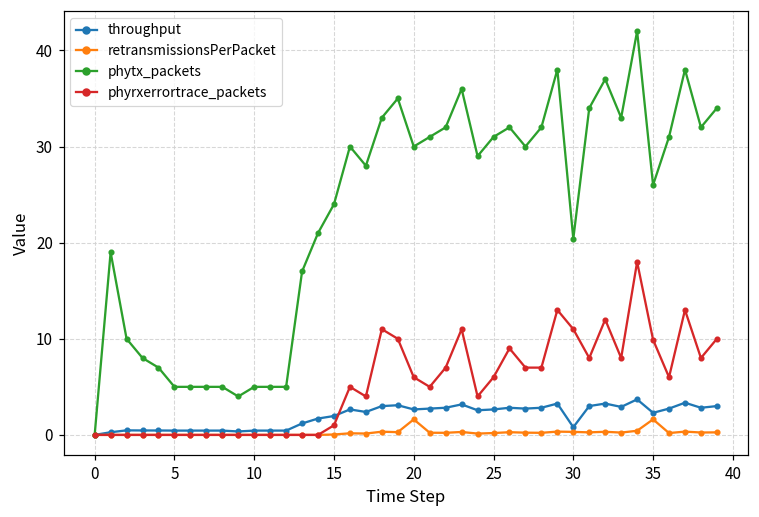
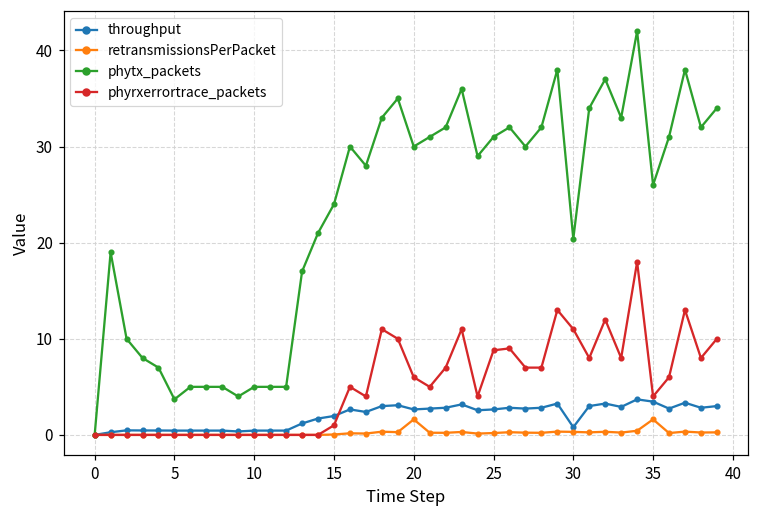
  {
    "throughput": {
      "5": 0,
      "10": 0,
      "15": 2,
      "20": 3,
      "25": 3,
      "30": 1,
-     "35": 2
+     "35": 3
    },
    "retransmissionsPerPacket": {
      "15": 0,
      "20": 2,
      "25": 0,
      "30": 0,
      "35": 2
    },
    "phytx_packets": {
-     "5": 5,
+     "5": 4,
      "10": 5,
      "15": 24,
      "20": 30,
      "25": 31,
      "30": 20,
      "35": 26
    },
    "phyrxerrortrace_packets": {
      "15": 1,
      "20": 6,
-     "25": 6,
+     "25": 9,
      "30": 11,
-     "35": 10
+     "35": 4
    }
  }
